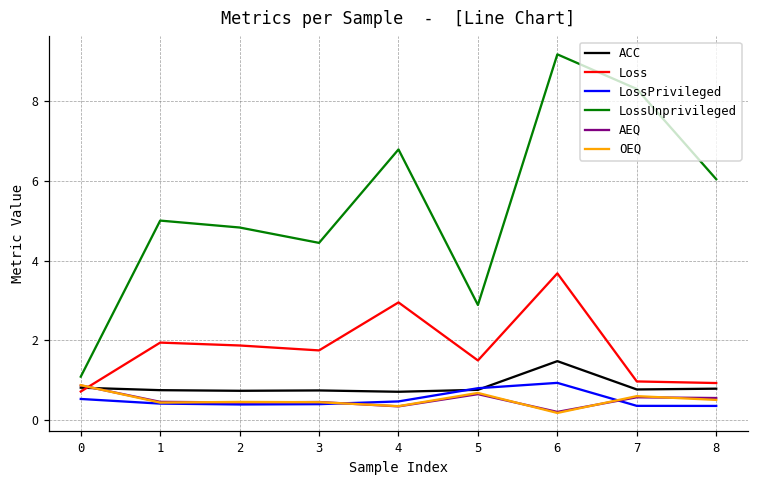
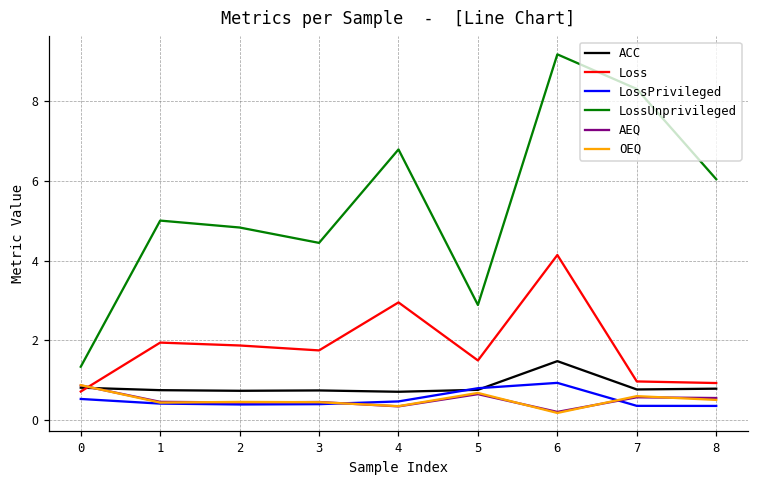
  {
    "ACC": {
      "1": 0.8,
      "2": 0.7,
      "3": 0.7,
      "4": 0.7,
      "6": 1.5,
      "7": 0.8,
      "8": 0.8
    },
    "Loss": {
      "0": 0.7,
      "1": 1.9,
      "2": 1.9,
      "3": 1.7,
      "4": 3.0,
      "5": 1.5,
-     "6": 3.7,
+     "6": 4.1,
      "7": 1.0,
      "8": 0.9
    },
    "LossPrivileged": {
      "0": 0.5,
      "4": 0.5,
      "6": 0.9,
      "7": 0.4,
      "8": 0.4
    },
    "LossUnprivileged": {
-     "0": 1.1,
+     "0": 1.3,
      "1": 5.0,
      "2": 4.8,
      "3": 4.4,
      "4": 6.8,
      "5": 2.9,
      "6": 9.2,
      "8": 6.0
    }
  }
